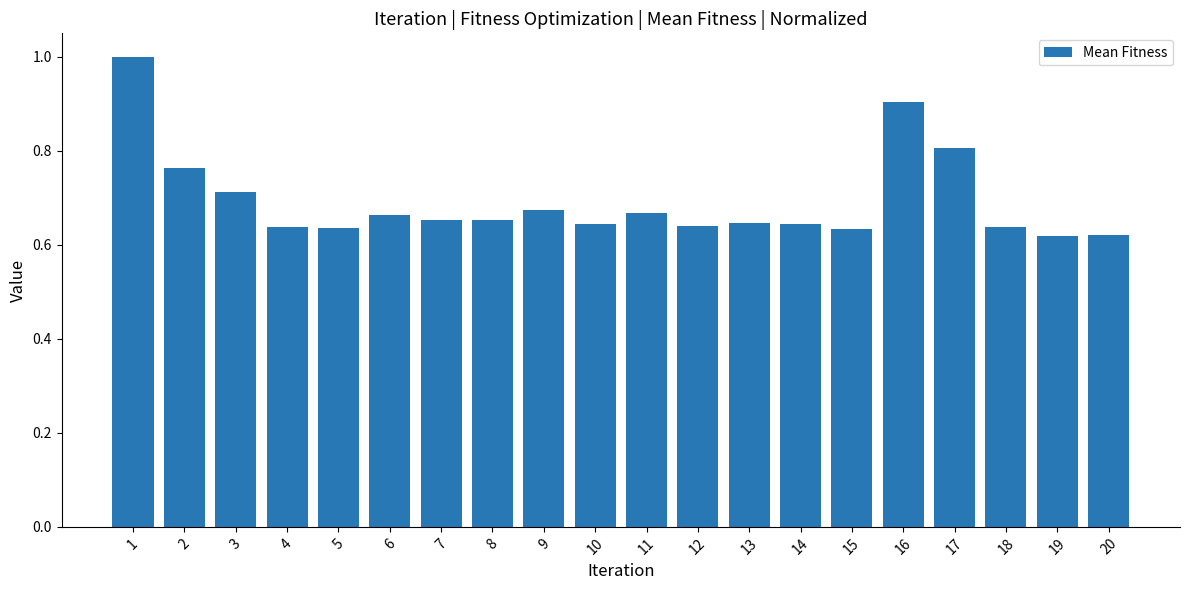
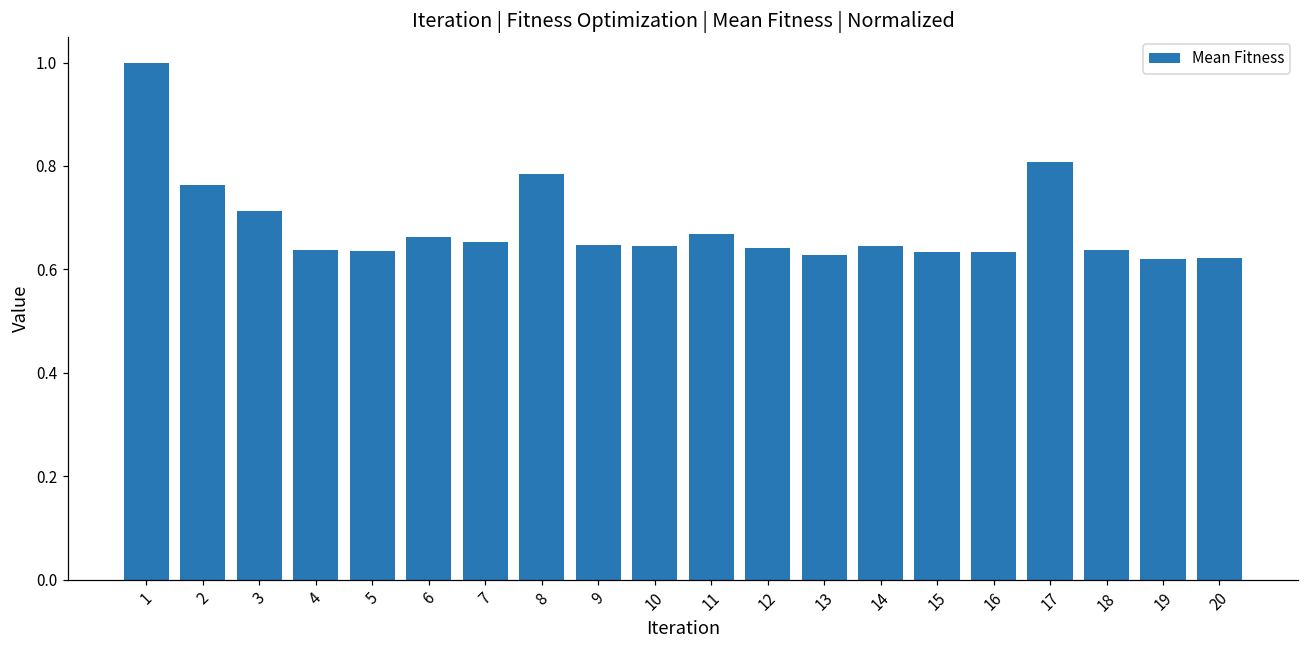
  {
    "1": 1.00,
    "2": 0.76,
    "3": 0.71,
    "4": 0.64,
    "5": 0.63,
    "6": 0.66,
    "7": 0.65,
-   "8": 0.65,
-   "9": 0.67,
+   "8": 0.78,
+   "9": 0.65,
    "10": 0.64,
    "11": 0.67,
    "12": 0.64,
-   "13": 0.65,
+   "13": 0.63,
    "14": 0.64,
    "15": 0.63,
-   "16": 0.90,
+   "16": 0.63,
    "17": 0.81,
    "18": 0.64,
    "19": 0.62,
    "20": 0.62
  }
